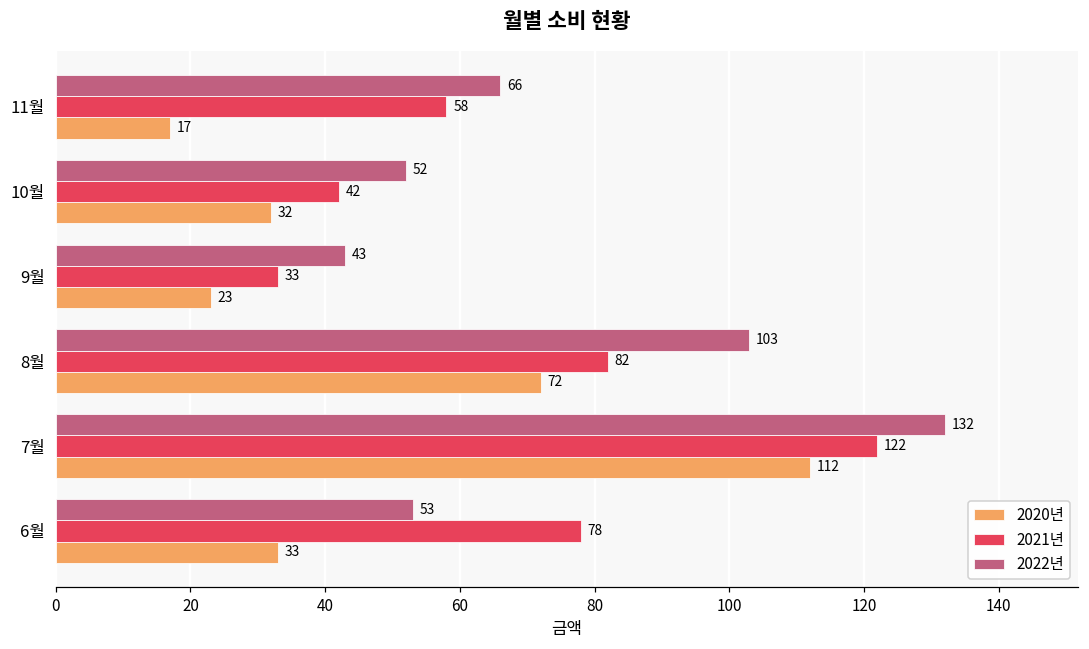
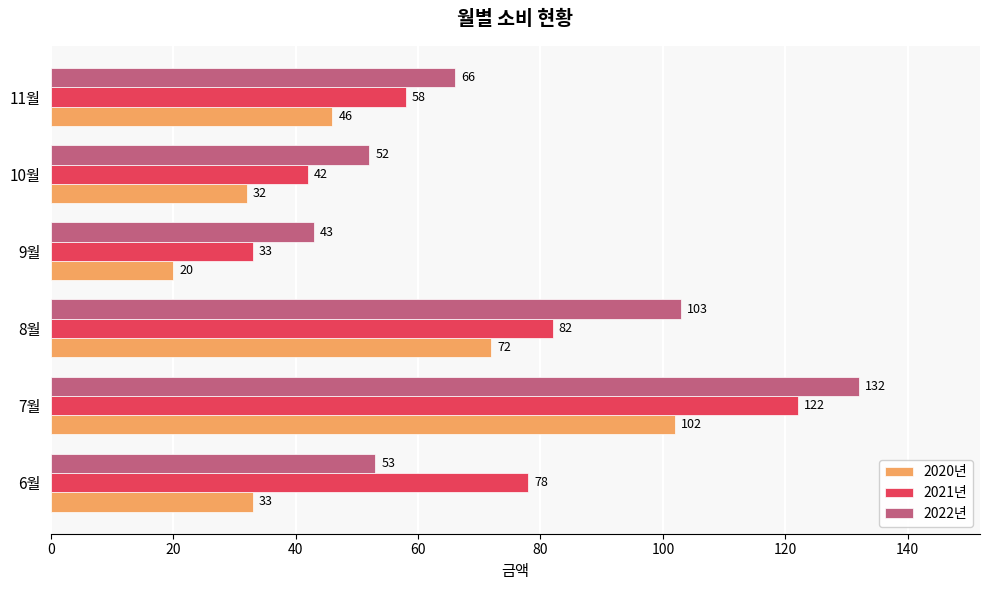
  {
    "2020년": {
-     "11월": 17,
+     "11월": 46,
      "10월": 32,
-     "9월": 23,
+     "9월": 20,
      "8월": 72,
-     "7월": 112,
+     "7월": 102,
      "6월": 33
    },
    "2021년": {
      "11월": 58,
      "10월": 42,
      "9월": 33,
      "8월": 82,
      "7월": 122,
      "6월": 78
    },
    "2022년": {
      "11월": 66,
      "10월": 52,
      "9월": 43,
      "8월": 103,
      "7월": 132,
      "6월": 53
    }
  }
